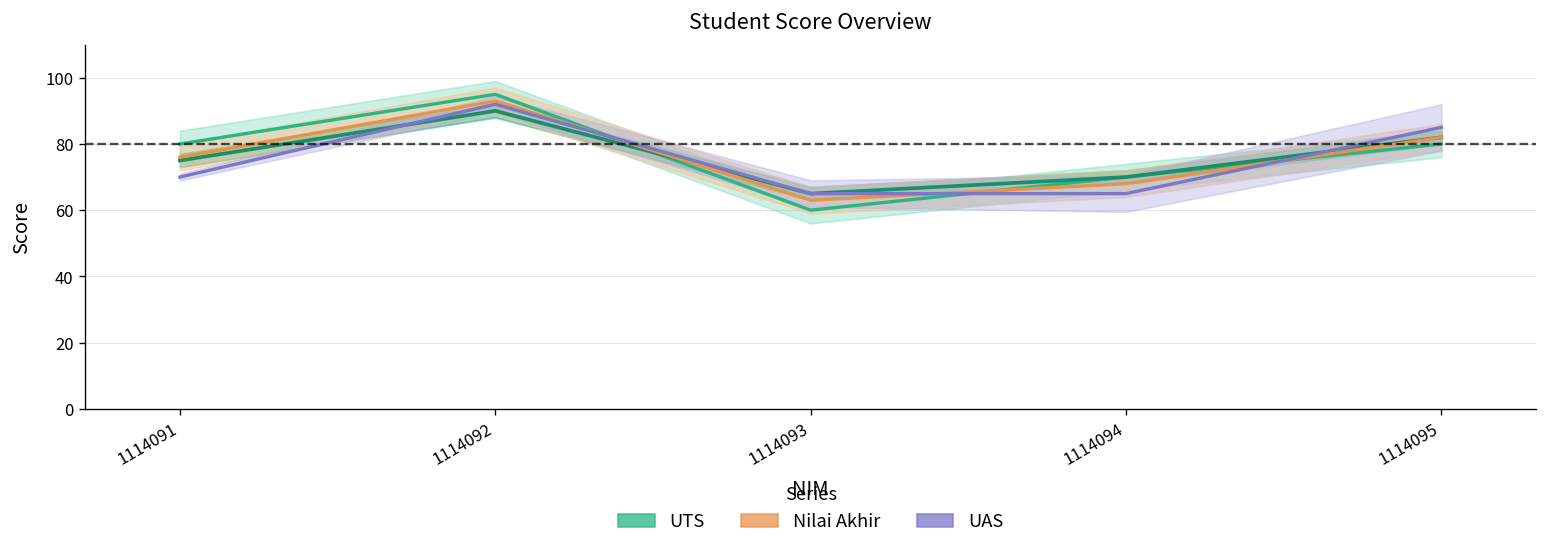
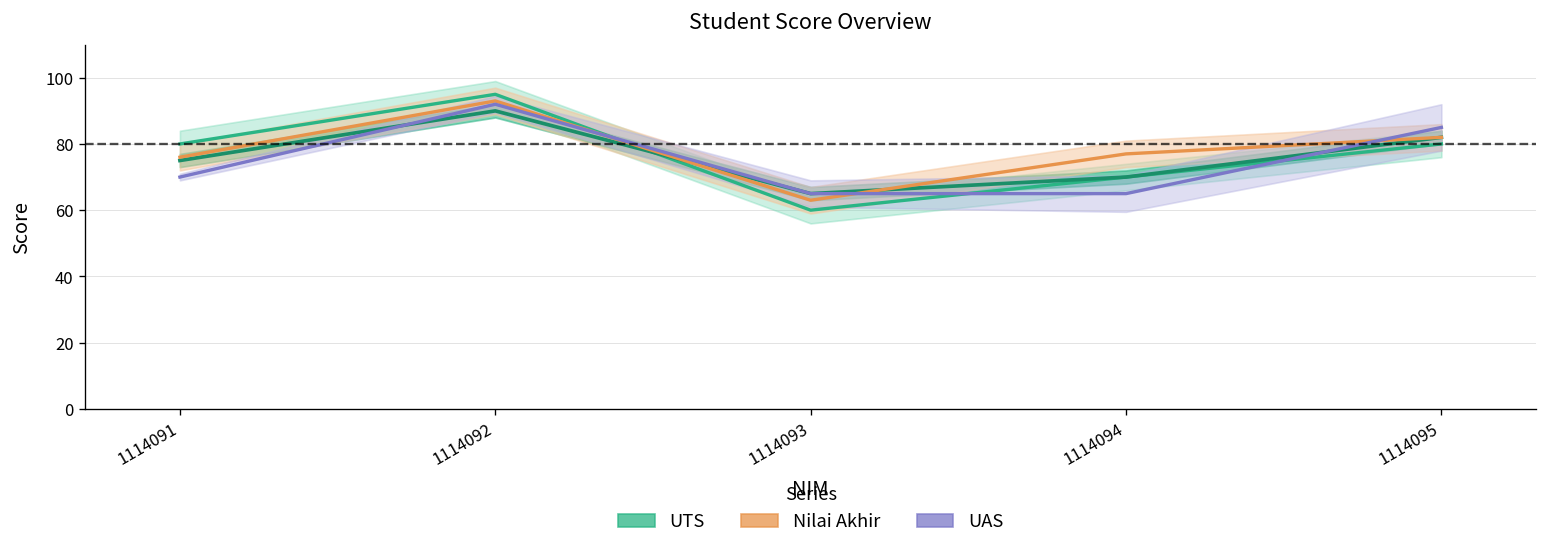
  {
    "Nilai Akhir": {
      "1114091": 76,
      "1114092": 93,
      "1114093": 63,
-     "1114094": 68
+     "1114094": 77
    }
  }
